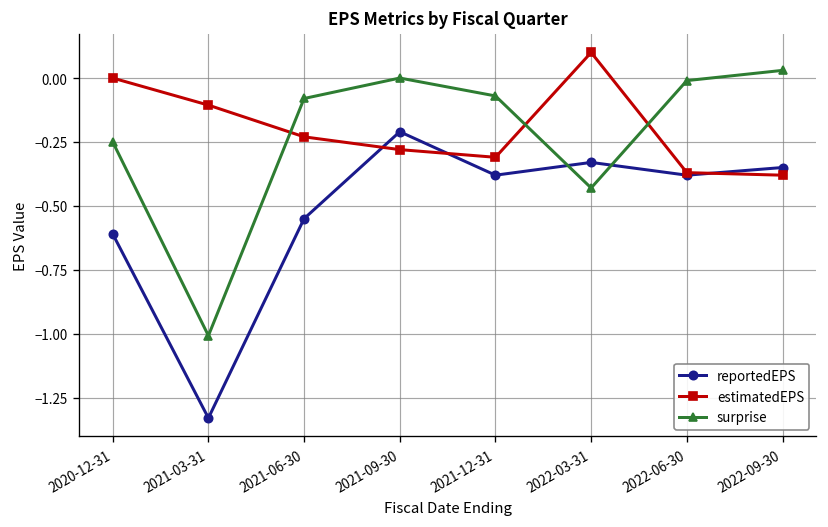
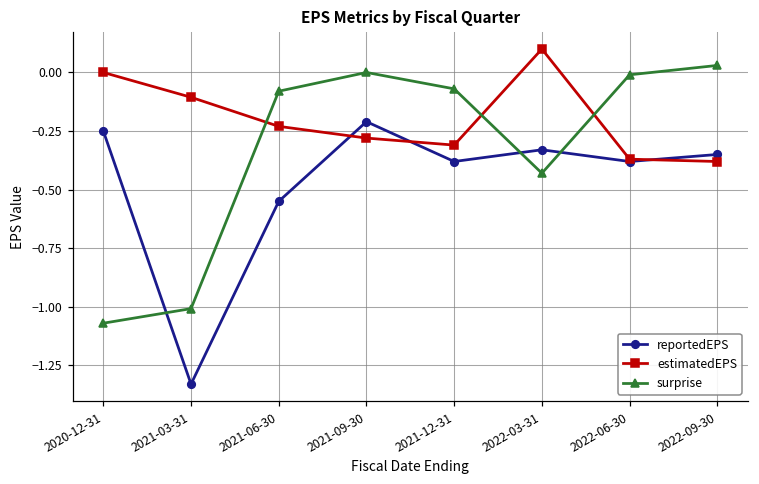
  {
    "reportedEPS": {
-     "2020-12-31": -0.61,
+     "2020-12-31": -0.25,
      "2021-03-31": -1.33,
      "2021-06-30": -0.55,
      "2021-09-30": -0.21,
      "2021-12-31": -0.38,
      "2022-03-31": -0.33,
      "2022-09-30": -0.35
    },
    "estimatedEPS": {
      "2020-12-31": 0.00,
      "2021-03-31": -0.11,
      "2021-06-30": -0.23,
      "2021-09-30": -0.28,
      "2021-12-31": -0.31,
      "2022-03-31": 0.10,
      "2022-09-30": -0.38
    },
    "surprise": {
-     "2020-12-31": -0.25,
+     "2020-12-31": -1.07,
      "2021-03-31": -1.01,
      "2021-06-30": -0.08,
      "2021-09-30": 0.00,
      "2021-12-31": -0.07,
      "2022-03-31": -0.43,
      "2022-06-30": -0.01,
      "2022-09-30": 0.03
    }
  }
